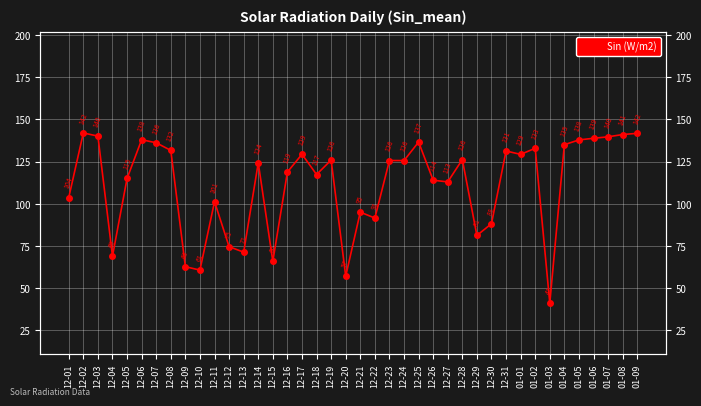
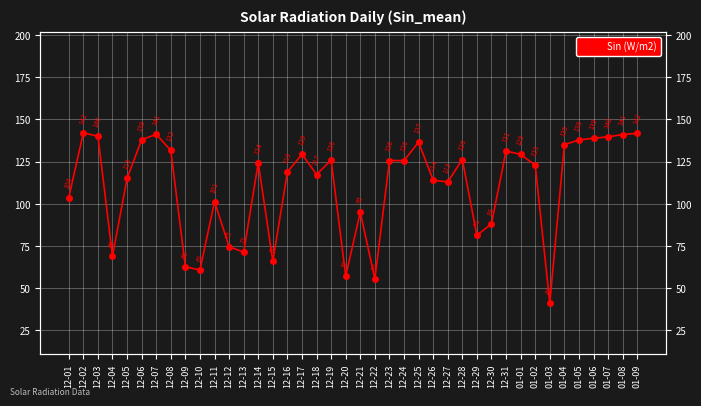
  {
    "12-01": 104,
    "12-02": 142,
    "12-03": 140,
    "12-04": 69,
    "12-05": 115,
    "12-06": 138,
-   "12-07": 136,
+   "12-07": 141,
    "12-08": 132,
    "12-09": 63,
    "12-10": 61,
    "12-11": 101,
    "12-12": 75,
    "12-13": 71,
    "12-14": 124,
    "12-15": 66,
    "12-16": 119,
    "12-17": 129,
    "12-18": 117,
    "12-19": 126,
    "12-20": 57,
    "12-21": 95,
-   "12-22": 91,
+   "12-22": 55,
    "12-23": 126,
    "12-24": 126,
    "12-25": 137,
    "12-26": 114,
    "12-27": 113,
    "12-28": 126,
    "12-29": 81,
    "12-30": 88,
    "12-31": 131,
    "01-01": 129,
-   "01-02": 133,
+   "01-02": 123,
    "01-03": 41,
    "01-04": 135,
    "01-05": 138,
    "01-06": 139,
    "01-07": 140,
    "01-08": 141,
    "01-09": 142
  }
